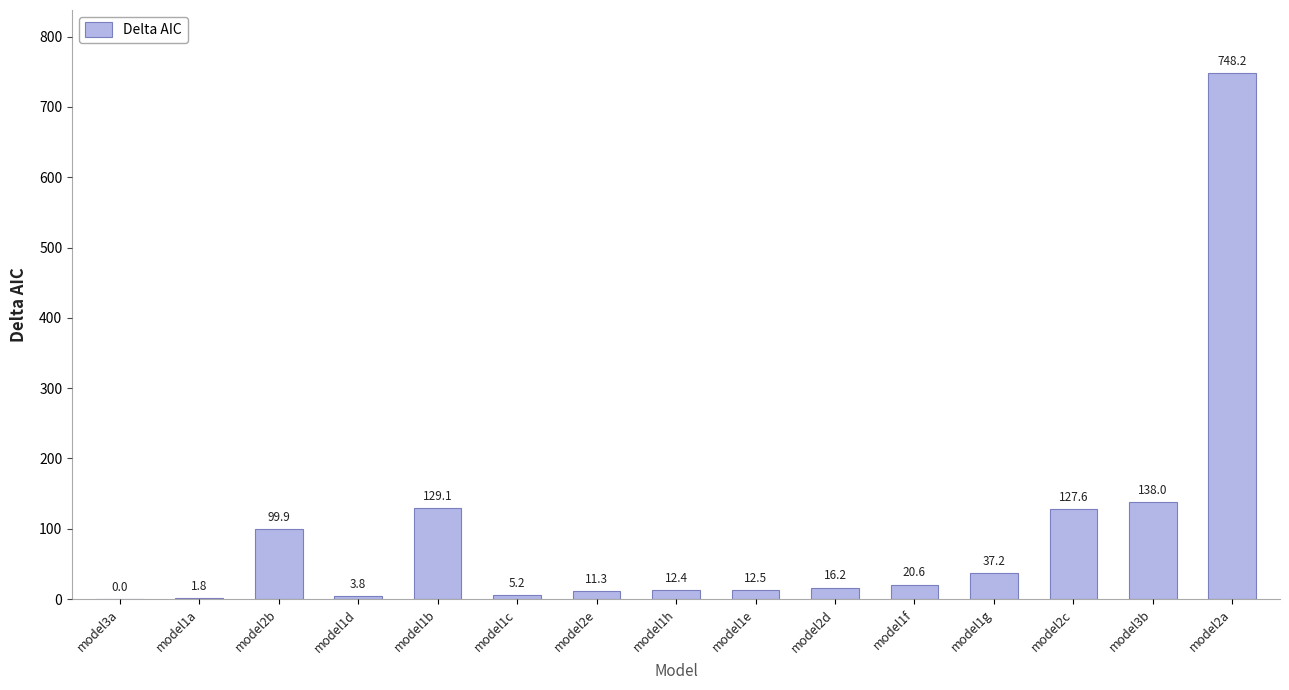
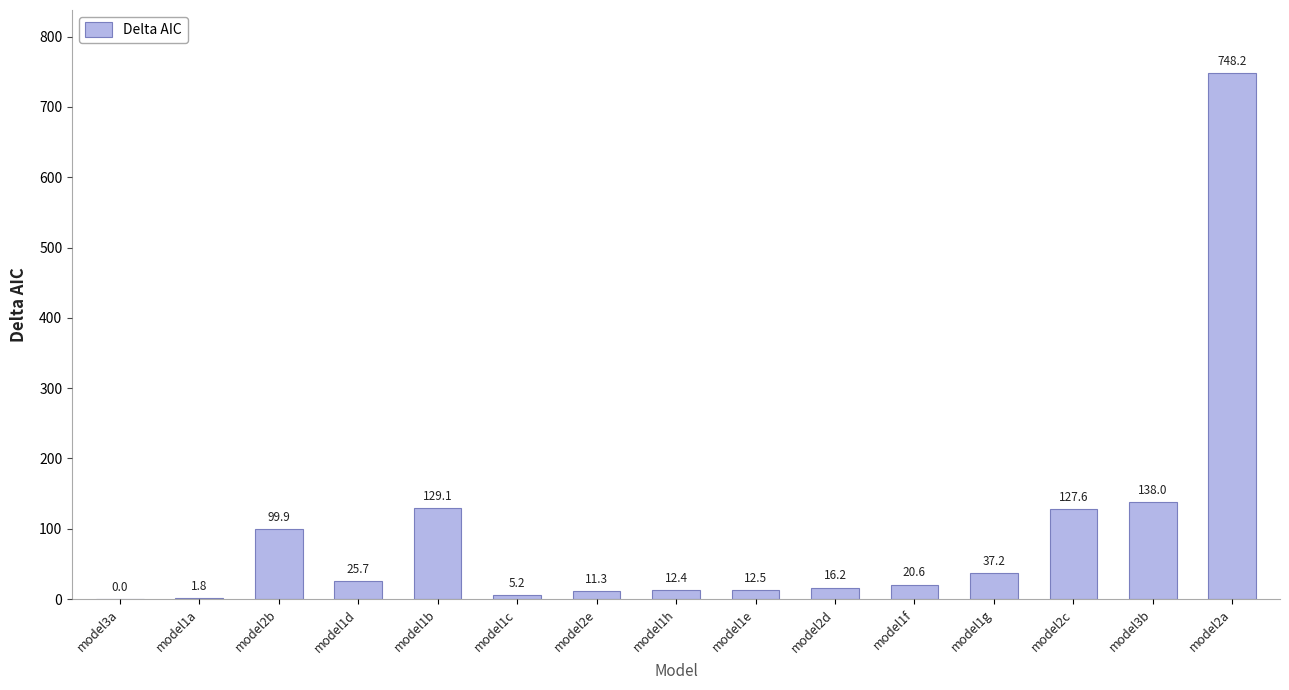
  {
    "model3a": 0.0,
    "model1a": 1.8,
    "model2b": 99.9,
-   "model1d": 3.8,
+   "model1d": 25.7,
    "model1b": 129.1,
    "model1c": 5.2,
    "model2e": 11.3,
    "model1h": 12.4,
    "model1e": 12.5,
    "model2d": 16.2,
    "model1f": 20.6,
    "model1g": 37.2,
    "model2c": 127.6,
    "model3b": 138.0,
    "model2a": 748.2
  }
